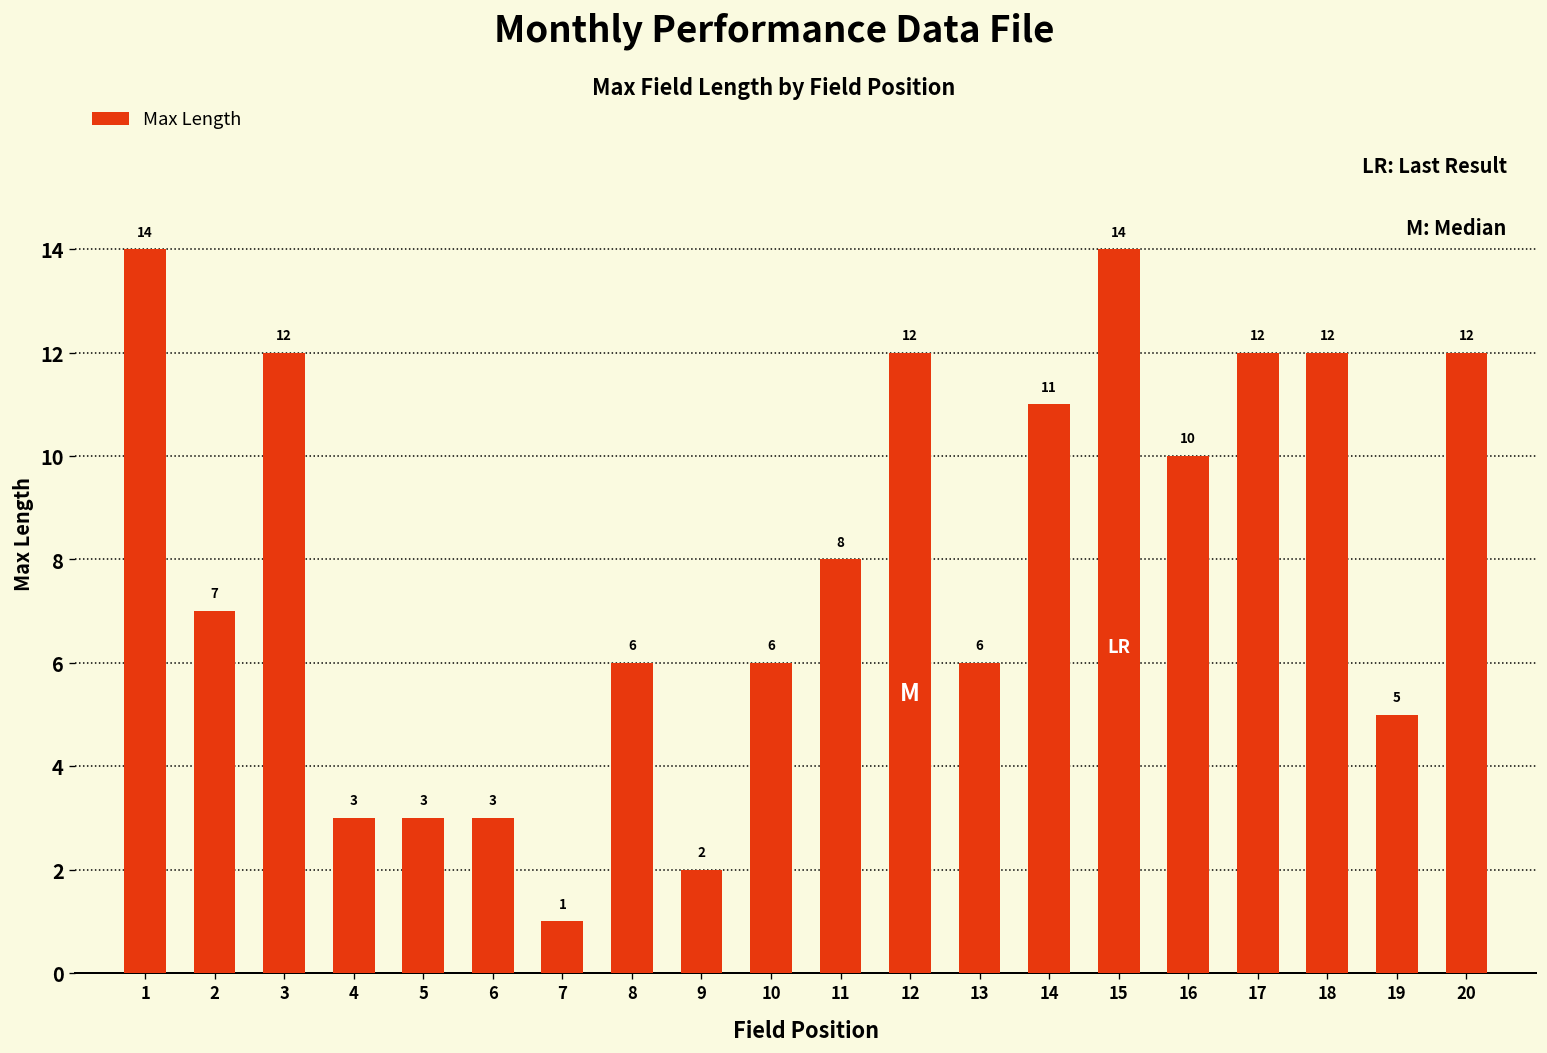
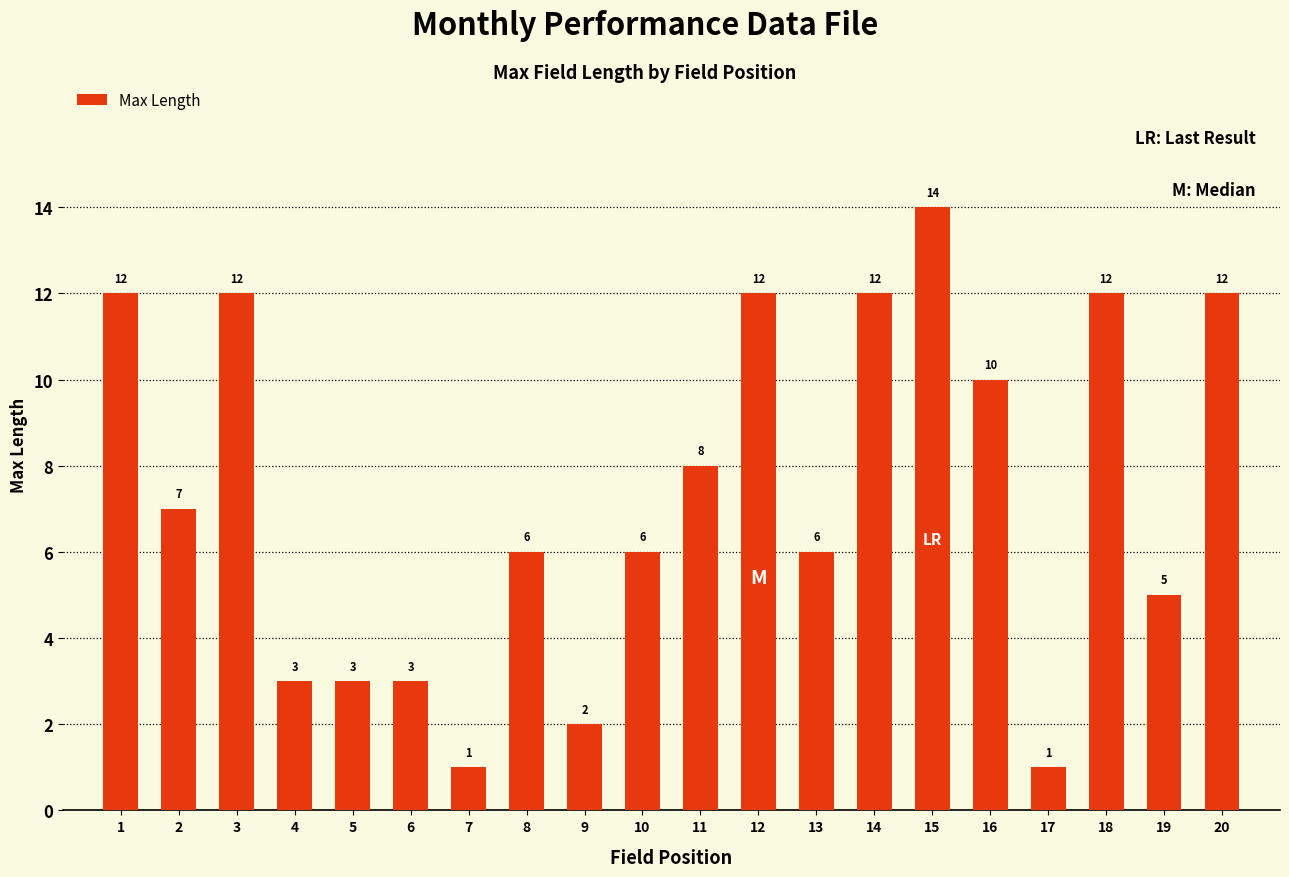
  {
-   "1": 14,
+   "1": 12,
    "2": 7,
    "3": 12,
    "4": 3,
    "5": 3,
    "6": 3,
    "7": 1,
    "8": 6,
    "9": 2,
    "10": 6,
    "11": 8,
    "12": 12,
    "13": 6,
-   "14": 11,
+   "14": 12,
    "15": 14,
    "16": 10,
-   "17": 12,
+   "17": 1,
    "18": 12,
    "19": 5,
    "20": 12
  }
